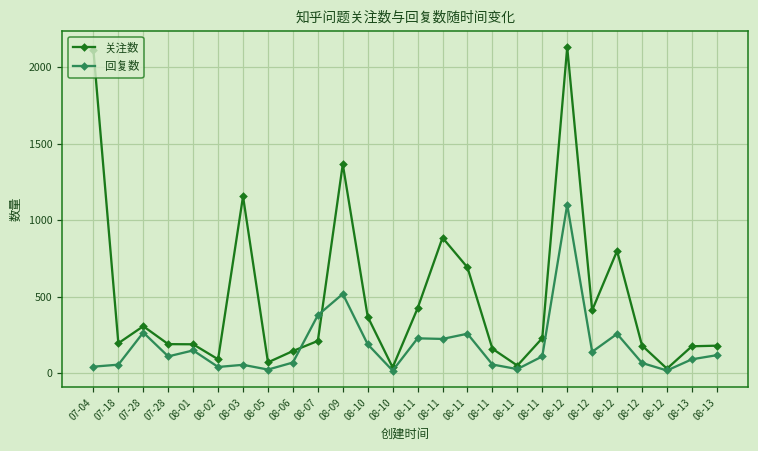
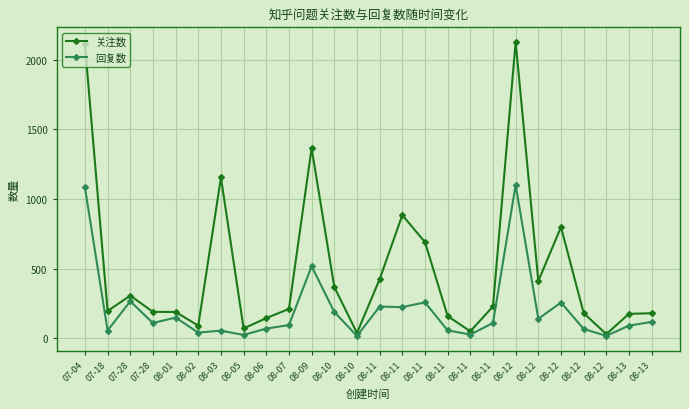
  {
    "关注数": {
      "07-18": 200,
      "08-01": 190,
      "08-02": 90,
      "08-03": 1160,
      "08-05": 70,
      "08-06": 150,
      "08-07": 210,
      "08-09": 1370
    },
    "回复数": {
-     "07-04": 40,
+     "07-04": 1080,
      "07-18": 60,
      "08-01": 150,
      "08-02": 40,
      "08-03": 60,
      "08-05": 20,
      "08-06": 70,
-     "08-07": 380,
+     "08-07": 100,
      "08-09": 520
    }
  }
